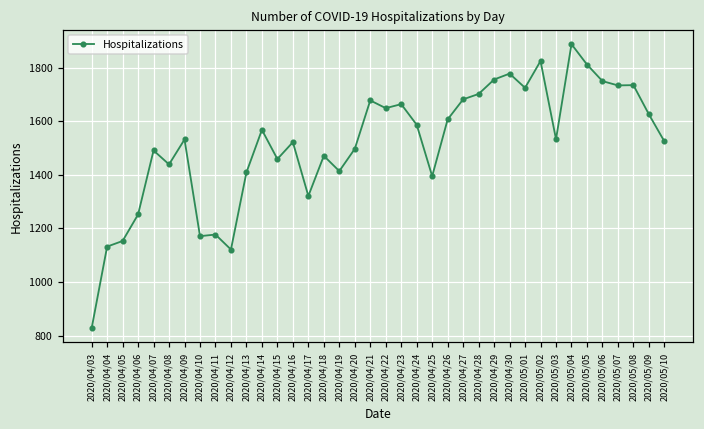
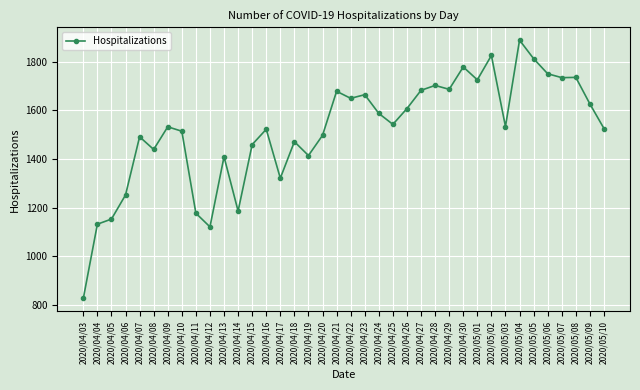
  {
    "2020/04/03": 830,
    "2020/04/04": 1130,
    "2020/04/05": 1150,
    "2020/04/06": 1250,
    "2020/04/07": 1490,
    "2020/04/08": 1440,
    "2020/04/09": 1530,
-   "2020/04/10": 1170,
+   "2020/04/10": 1510,
    "2020/04/11": 1180,
    "2020/04/12": 1120,
    "2020/04/13": 1410,
-   "2020/04/14": 1570,
+   "2020/04/14": 1190,
    "2020/04/15": 1460,
    "2020/04/16": 1520,
    "2020/04/17": 1320,
    "2020/04/18": 1470,
    "2020/04/19": 1410,
    "2020/04/20": 1500,
    "2020/04/21": 1680,
    "2020/04/22": 1650,
    "2020/04/23": 1660,
    "2020/04/24": 1590,
-   "2020/04/25": 1400,
+   "2020/04/25": 1540,
    "2020/04/26": 1610,
    "2020/04/27": 1680,
    "2020/04/28": 1700,
-   "2020/04/29": 1760,
+   "2020/04/29": 1690,
    "2020/04/30": 1780,
    "2020/05/01": 1730,
    "2020/05/02": 1830,
    "2020/05/03": 1530,
    "2020/05/04": 1890,
    "2020/05/05": 1810,
    "2020/05/06": 1750,
    "2020/05/07": 1730,
    "2020/05/08": 1740,
    "2020/05/09": 1630,
    "2020/05/10": 1530
  }
